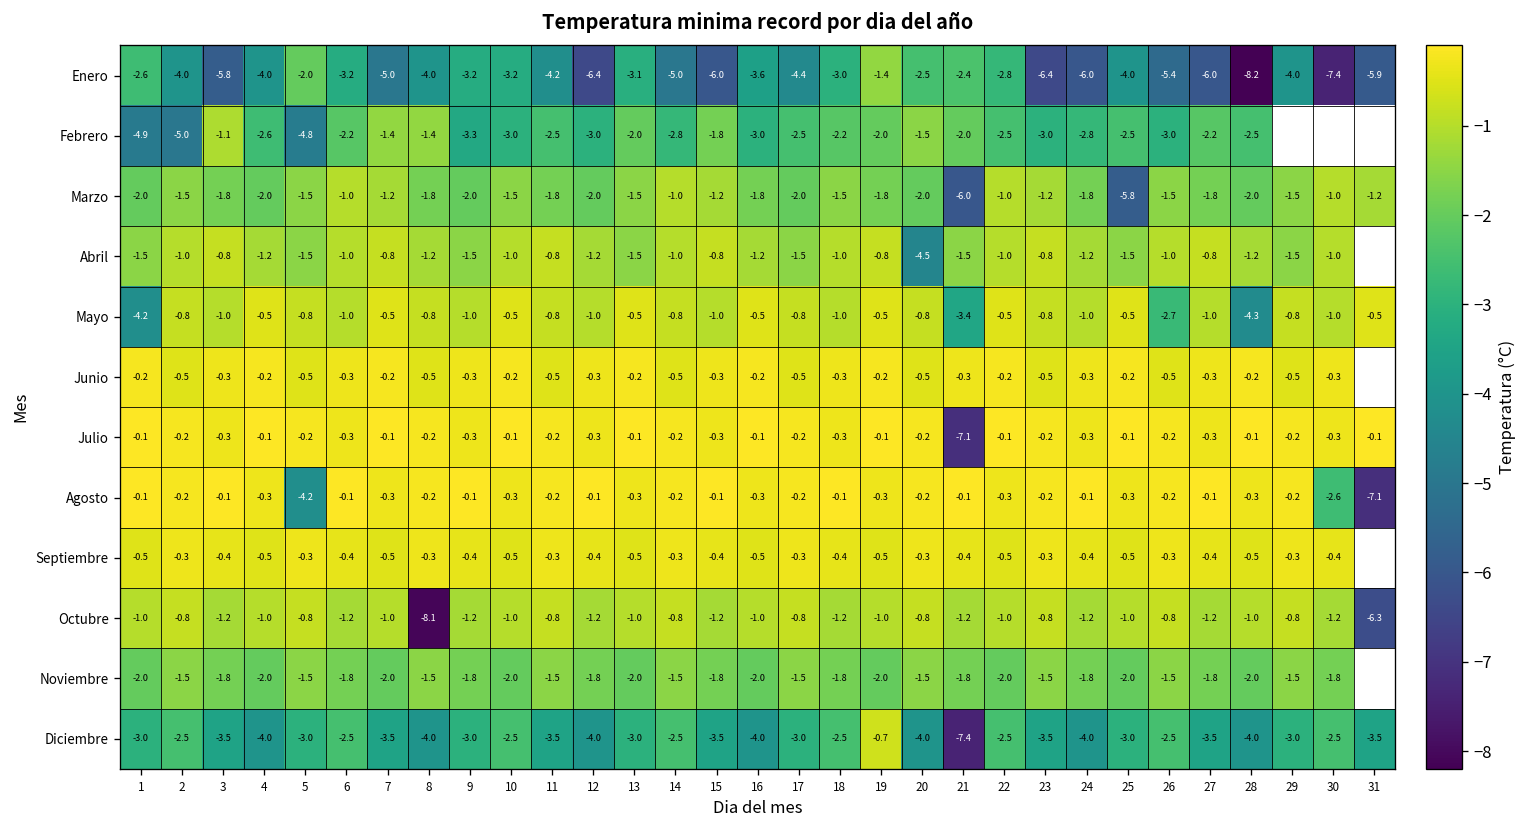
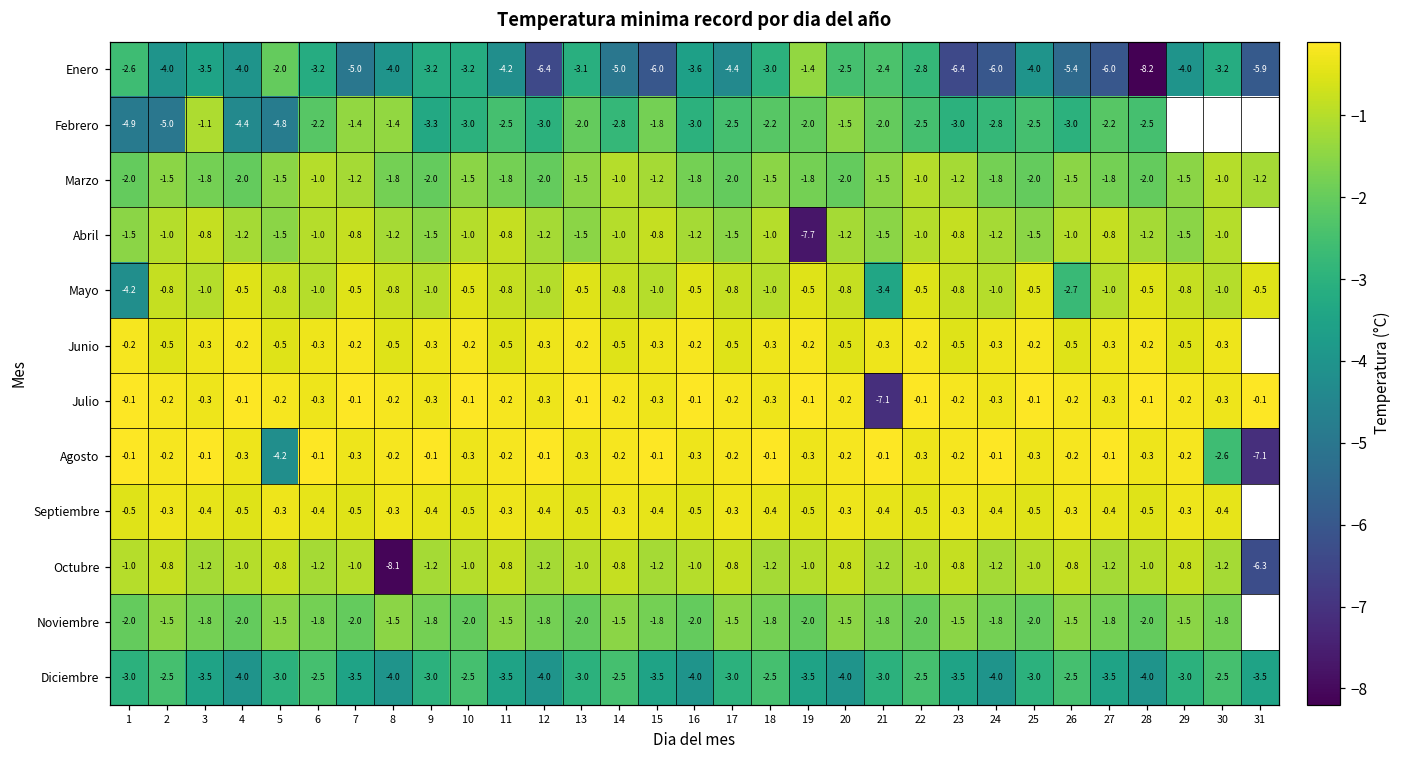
  {
    "Enero": {
      "1": -2.6,
      "2": -4.0,
-     "3": -5.8,
+     "3": -3.5,
      "4": -4.0,
      "5": -2.0,
      "6": -3.2,
      "7": -5.0,
      "8": -4.0,
      "9": -3.2,
      "10": -3.2,
      "11": -4.2,
      "12": -6.4,
      "13": -3.1,
      "14": -5.0,
      "15": -6.0,
      "16": -3.6,
      "17": -4.4,
      "18": -3.0,
      "19": -1.4,
      "20": -2.5,
      "21": -2.4,
      "22": -2.8,
      "23": -6.4,
      "24": -6.0,
      "25": -4.0,
      "26": -5.4,
      "27": -6.0,
      "28": -8.2,
      "29": -4.0,
-     "30": -7.4,
+     "30": -3.2,
      "31": -5.9
    },
    "Febrero": {
      "1": -4.9,
      "2": -5.0,
      "3": -1.1,
-     "4": -2.6,
+     "4": -4.4,
      "5": -4.8,
      "6": -2.2,
      "7": -1.4,
      "8": -1.4,
      "9": -3.3,
      "10": -3.0,
      "11": -2.5,
      "12": -3.0,
      "13": -2.0,
      "14": -2.8,
      "15": -1.8,
      "16": -3.0,
      "17": -2.5,
      "18": -2.2,
      "19": -2.0,
      "20": -1.5,
      "21": -2.0,
      "22": -2.5,
      "23": -3.0,
      "24": -2.8,
      "25": -2.5,
      "26": -3.0,
      "27": -2.2,
      "28": -2.5
    },
    "Marzo": {
      "1": -2.0,
      "2": -1.5,
      "3": -1.8,
      "4": -2.0,
      "5": -1.5,
      "6": -1.0,
      "7": -1.2,
      "8": -1.8,
      "9": -2.0,
      "10": -1.5,
      "11": -1.8,
      "12": -2.0,
      "13": -1.5,
      "14": -1.0,
      "15": -1.2,
      "16": -1.8,
      "17": -2.0,
      "18": -1.5,
      "19": -1.8,
      "20": -2.0,
-     "21": -6.0,
+     "21": -1.5,
      "22": -1.0,
      "23": -1.2,
      "24": -1.8,
-     "25": -5.8,
+     "25": -2.0,
      "26": -1.5,
      "27": -1.8,
      "28": -2.0,
      "29": -1.5,
      "30": -1.0,
      "31": -1.2
    },
    "Abril": {
      "1": -1.5,
      "2": -1.0,
      "3": -0.8,
      "4": -1.2,
      "5": -1.5,
      "6": -1.0,
      "7": -0.8,
      "8": -1.2,
      "9": -1.5,
      "10": -1.0,
      "11": -0.8,
      "12": -1.2,
      "13": -1.5,
      "14": -1.0,
      "15": -0.8,
      "16": -1.2,
      "17": -1.5,
      "18": -1.0,
-     "19": -0.8,
-     "20": -4.5,
+     "19": -7.7,
+     "20": -1.2,
      "21": -1.5,
      "22": -1.0,
      "23": -0.8,
      "24": -1.2,
      "25": -1.5,
      "26": -1.0,
      "27": -0.8,
      "28": -1.2,
      "29": -1.5,
      "30": -1.0
    },
    "Mayo": {
      "1": -4.2,
      "2": -0.8,
      "3": -1.0,
      "4": -0.5,
      "5": -0.8,
      "6": -1.0,
      "7": -0.5,
      "8": -0.8,
      "9": -1.0,
      "10": -0.5,
      "11": -0.8,
      "12": -1.0,
      "13": -0.5,
      "14": -0.8,
      "15": -1.0,
      "16": -0.5,
      "17": -0.8,
      "18": -1.0,
      "19": -0.5,
      "20": -0.8,
      "21": -3.4,
      "22": -0.5,
      "23": -0.8,
      "24": -1.0,
      "25": -0.5,
      "26": -2.7,
      "27": -1.0,
-     "28": -4.3,
+     "28": -0.5,
      "29": -0.8,
      "30": -1.0,
      "31": -0.5
    },
    "Diciembre": {
      "1": -3.0,
      "2": -2.5,
      "3": -3.5,
      "4": -4.0,
      "5": -3.0,
      "6": -2.5,
      "7": -3.5,
      "8": -4.0,
      "9": -3.0,
      "10": -2.5,
      "11": -3.5,
      "12": -4.0,
      "13": -3.0,
      "14": -2.5,
      "15": -3.5,
      "16": -4.0,
      "17": -3.0,
      "18": -2.5,
-     "19": -0.7,
+     "19": -3.5,
      "20": -4.0,
-     "21": -7.4,
+     "21": -3.0,
      "22": -2.5,
      "23": -3.5,
      "24": -4.0,
      "25": -3.0,
      "26": -2.5,
      "27": -3.5,
      "28": -4.0,
      "29": -3.0,
      "30": -2.5,
      "31": -3.5
    }
  }
